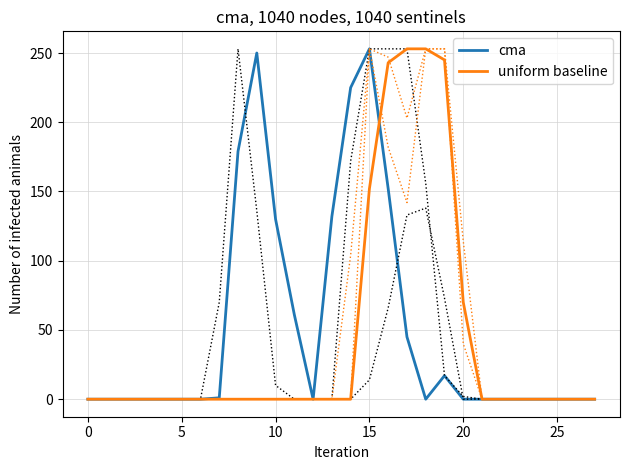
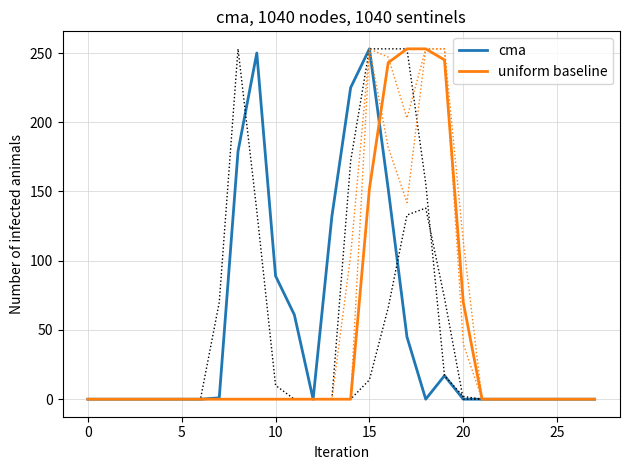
  {
    "cma": {
-     "10": 130
+     "10": 89
    }
  }
